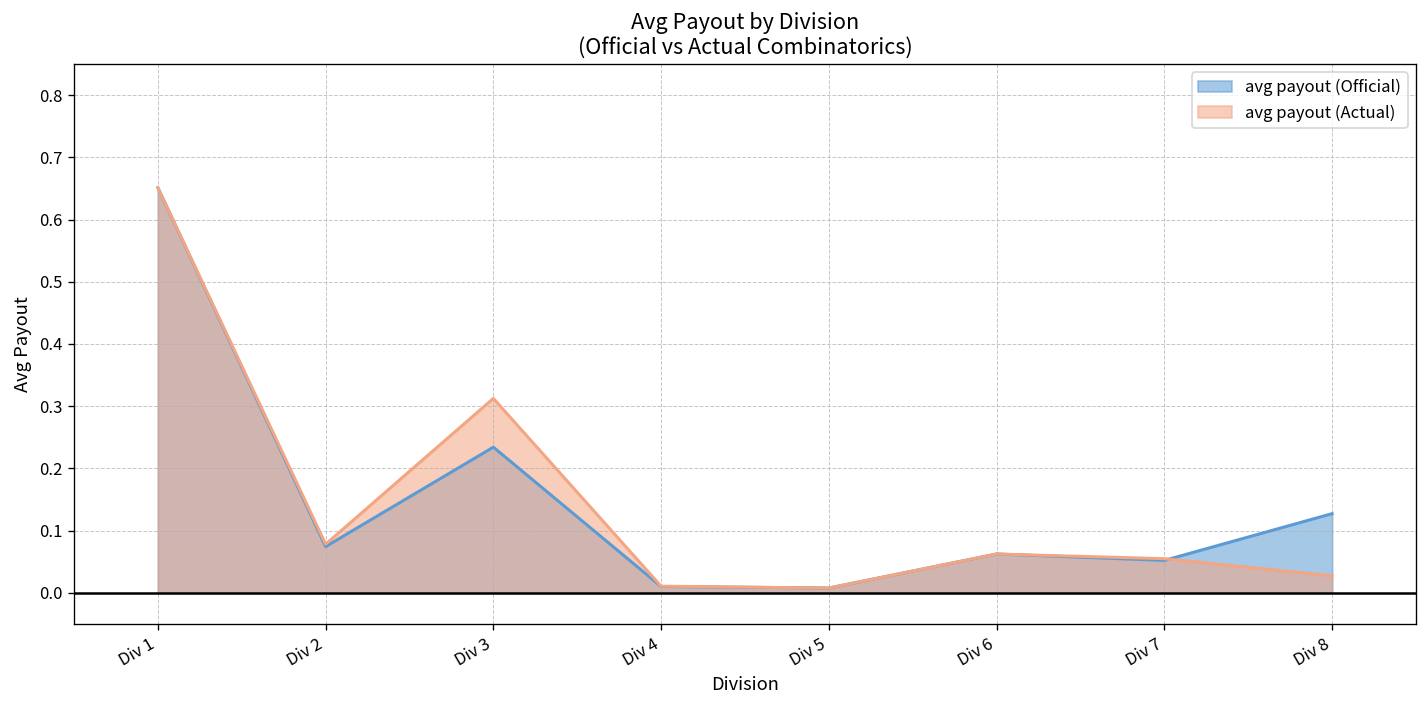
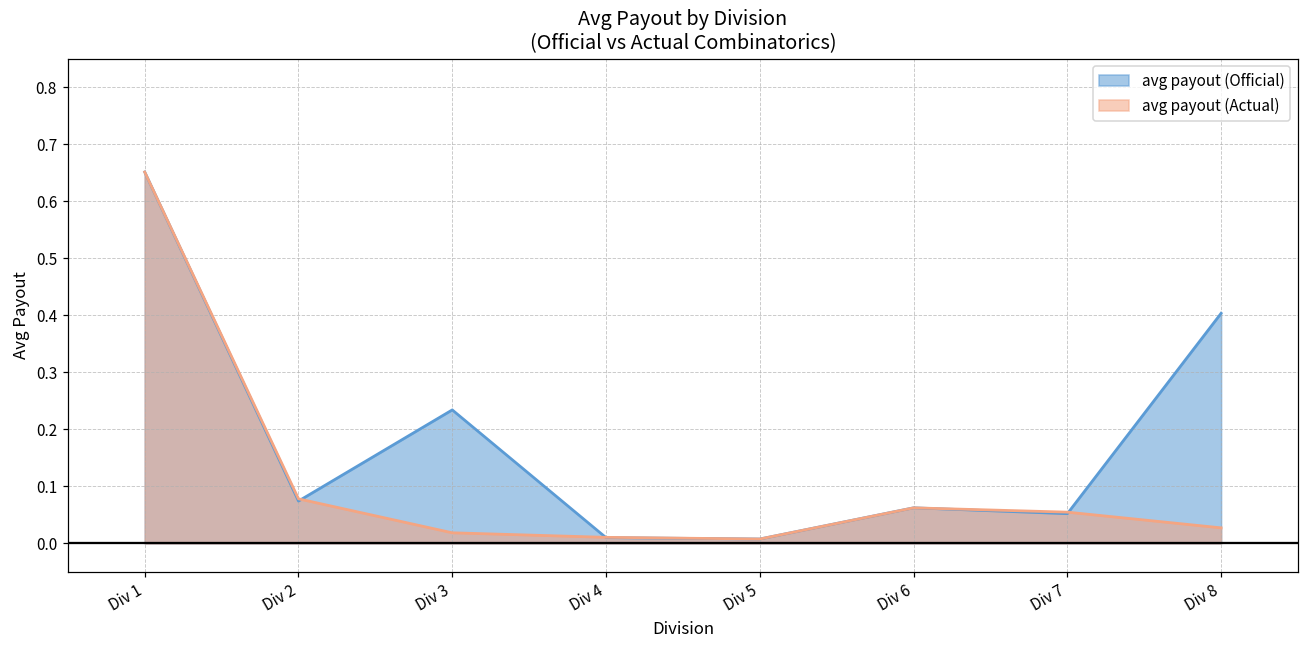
  {
    "avg payout (Official)": {
      "Div 3": 0.23,
-     "Div 8": 0.13
+     "Div 8": 0.40
    },
    "avg payout (Actual)": {
-     "Div 3": 0.31,
+     "Div 3": 0.02,
      "Div 8": 0.03
    }
  }
